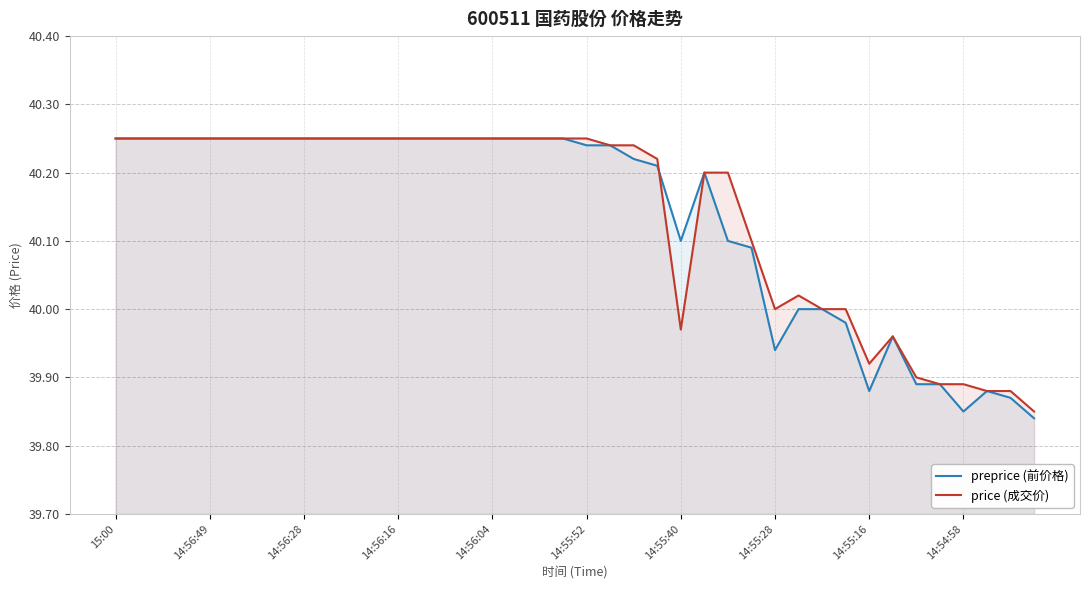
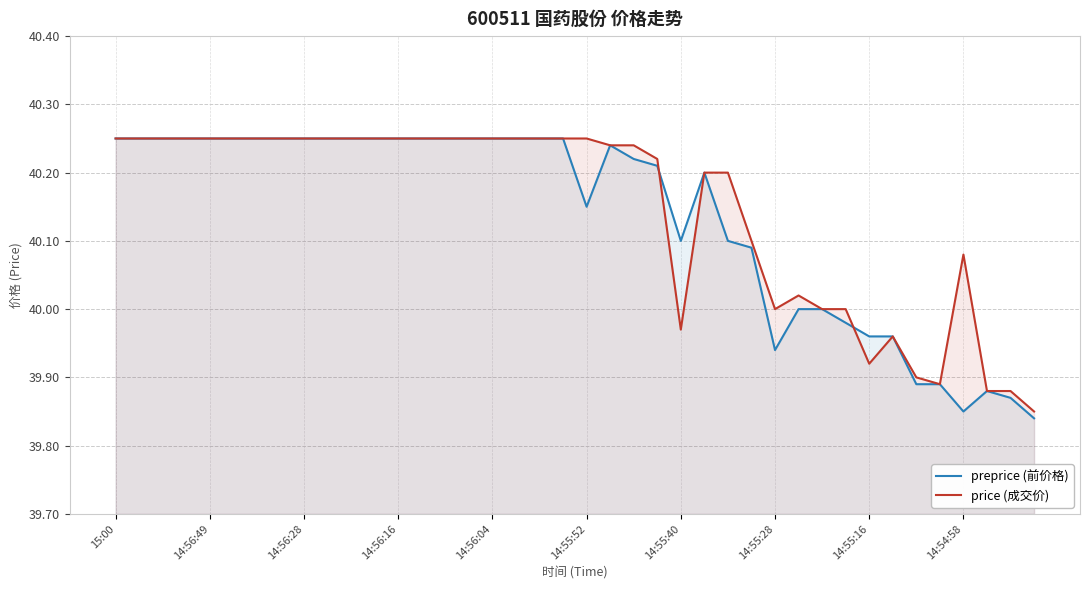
  {
    "preprice (前价格)": {
-     "14:55:52": 40.24,
+     "14:55:52": 40.15,
      "14:55:40": 40.10,
      "14:55:28": 39.94,
-     "14:55:16": 39.88,
+     "14:55:16": 39.96,
      "14:54:58": 39.85
    },
    "price (成交价)": {
      "14:55:52": 40.25,
      "14:55:40": 39.97,
      "14:55:28": 40.00,
      "14:55:16": 39.92,
-     "14:54:58": 39.89
+     "14:54:58": 40.08
    }
  }
